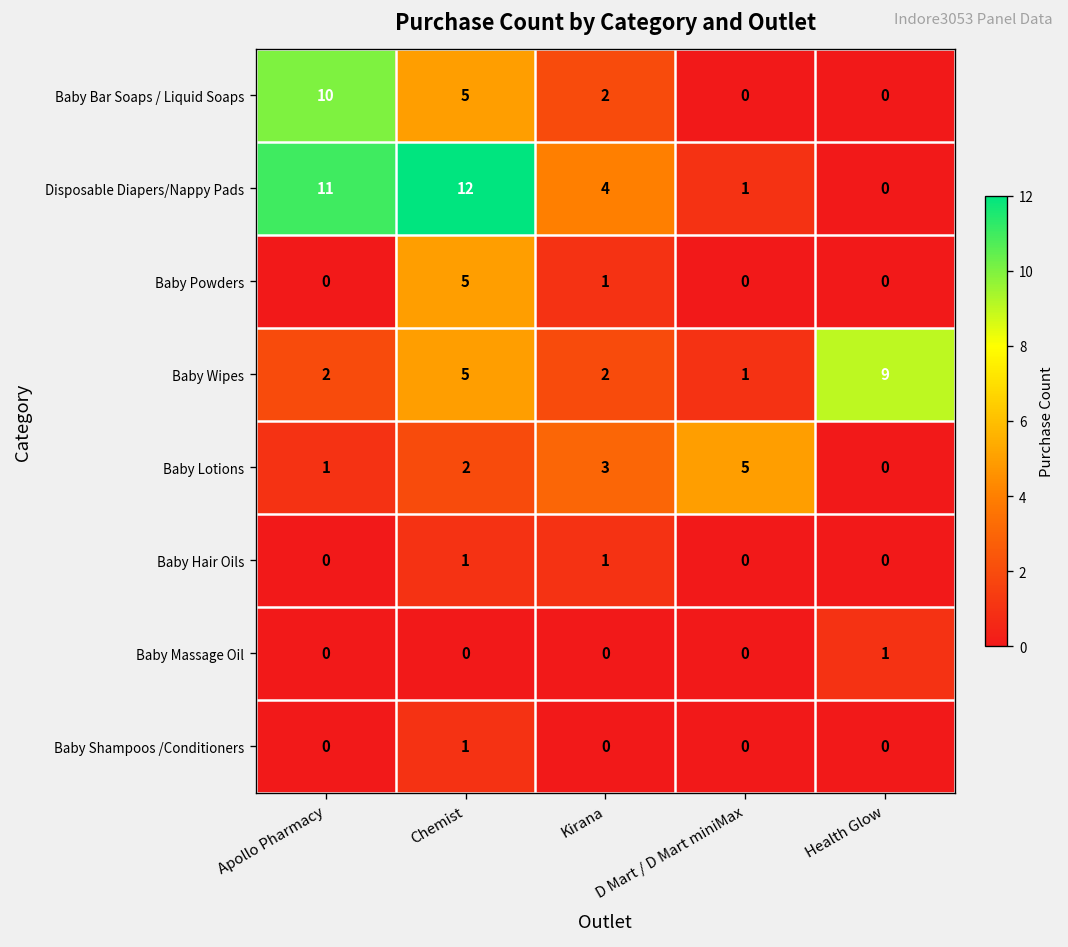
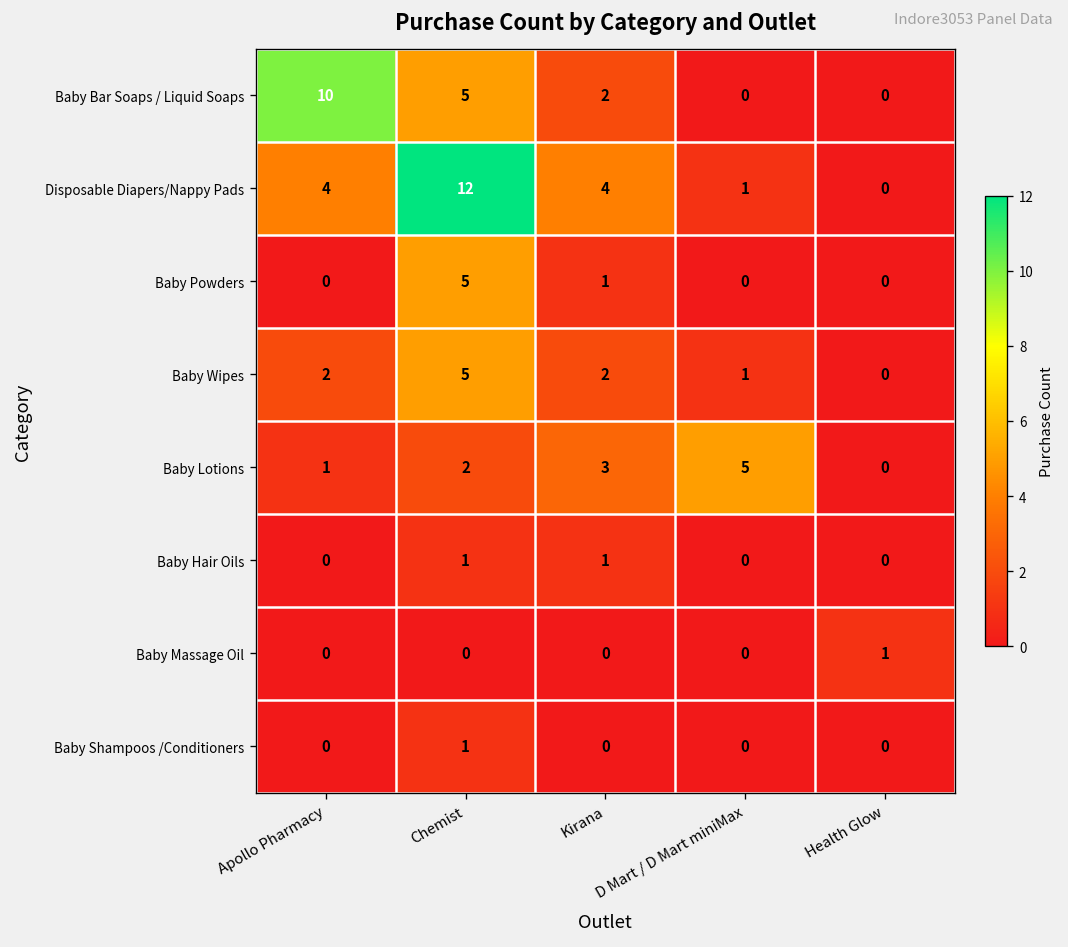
  {
    "Baby Bar Soaps / Liquid Soaps": {
      "Apollo Pharmacy": 10,
      "Chemist": 5,
      "Kirana": 2,
      "D Mart / D Mart miniMax": 0,
      "Health Glow": 0
    },
    "Disposable Diapers/Nappy Pads": {
-     "Apollo Pharmacy": 11,
+     "Apollo Pharmacy": 4,
      "Chemist": 12,
      "Kirana": 4,
      "D Mart / D Mart miniMax": 1,
      "Health Glow": 0
    },
    "Baby Powders": {
      "Apollo Pharmacy": 0,
      "Chemist": 5,
      "Kirana": 1,
      "D Mart / D Mart miniMax": 0,
      "Health Glow": 0
    },
    "Baby Wipes": {
      "Apollo Pharmacy": 2,
      "Chemist": 5,
      "Kirana": 2,
      "D Mart / D Mart miniMax": 1,
-     "Health Glow": 9
+     "Health Glow": 0
    },
    "Baby Lotions": {
      "Apollo Pharmacy": 1,
      "Chemist": 2,
      "Kirana": 3,
      "D Mart / D Mart miniMax": 5,
      "Health Glow": 0
    },
    "Baby Hair Oils": {
      "Apollo Pharmacy": 0,
      "Chemist": 1,
      "Kirana": 1,
      "D Mart / D Mart miniMax": 0,
      "Health Glow": 0
    },
    "Baby Massage Oil": {
      "Apollo Pharmacy": 0,
      "Chemist": 0,
      "Kirana": 0,
      "D Mart / D Mart miniMax": 0,
      "Health Glow": 1
    },
    "Baby Shampoos /Conditioners": {
      "Apollo Pharmacy": 0,
      "Chemist": 1,
      "Kirana": 0,
      "D Mart / D Mart miniMax": 0,
      "Health Glow": 0
    }
  }
